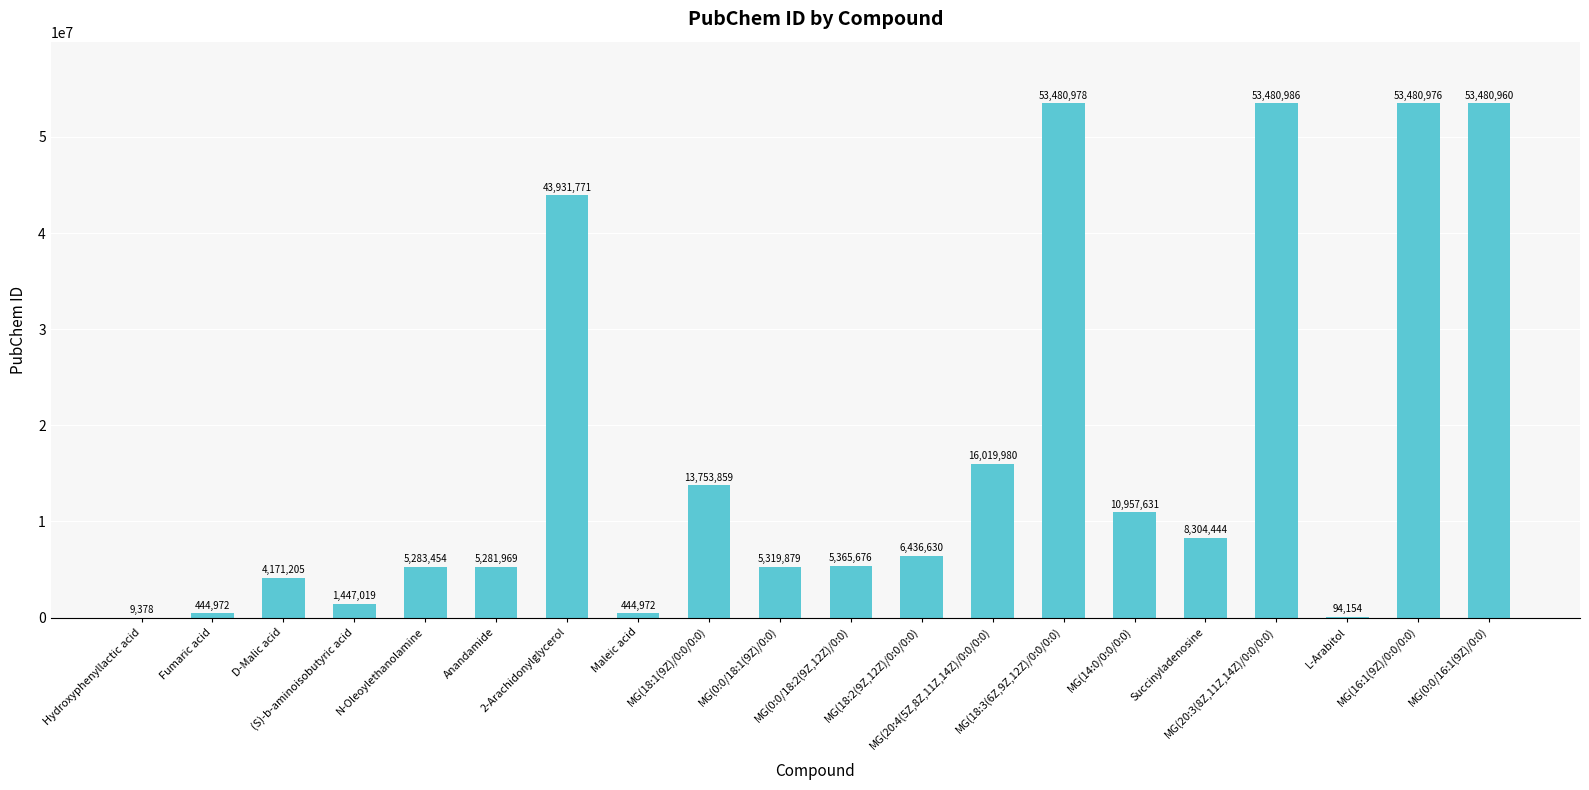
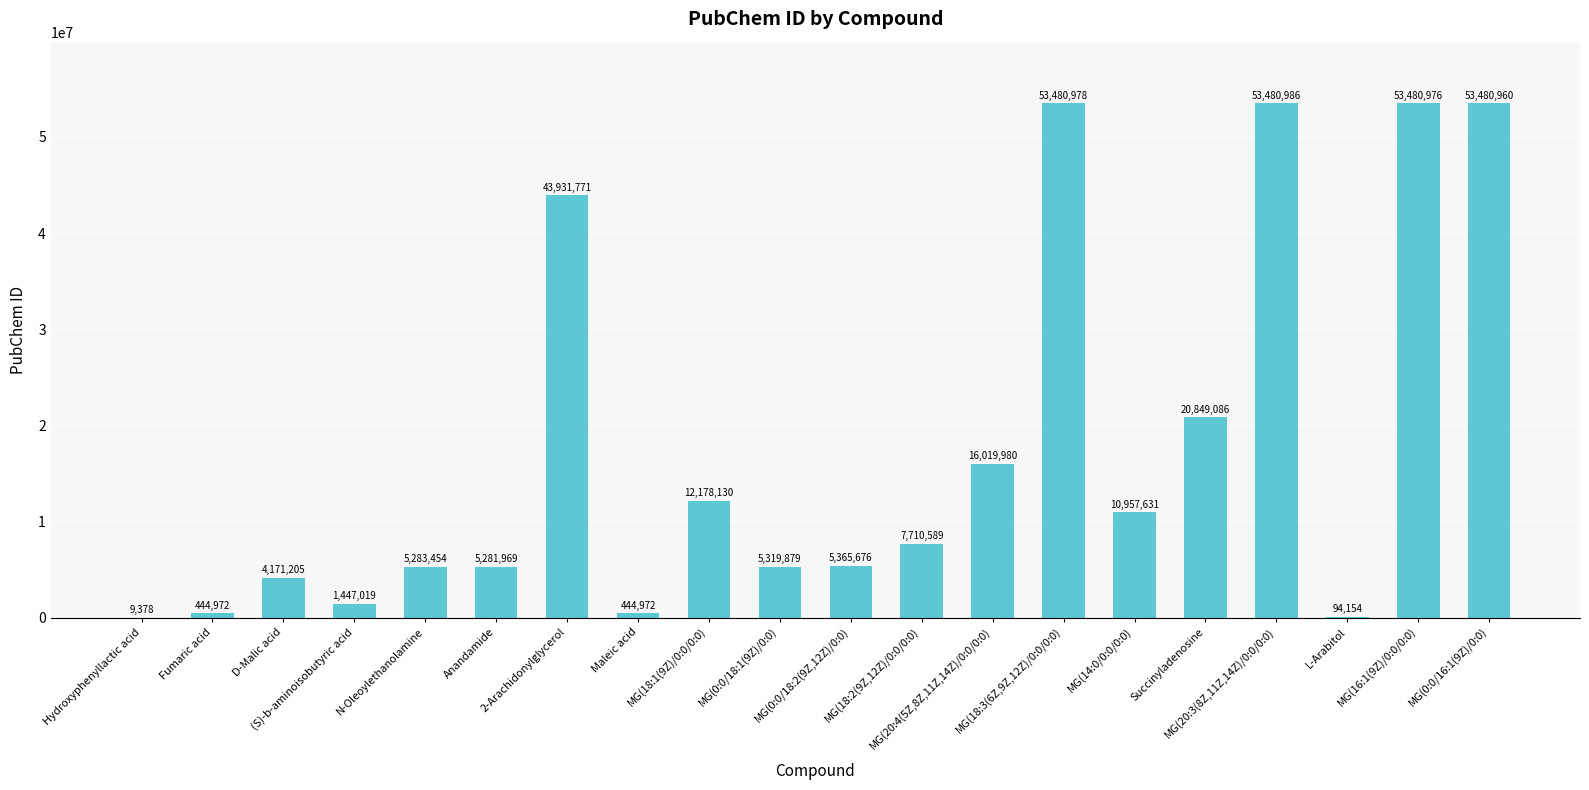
  {
    "Hydroxyphenyllactic acid": "9,378",
    "Fumaric acid": "444,972",
    "D-Malic acid": "4,171,205",
    "(S)-b-aminoisobutyric acid": "1,447,019",
    "N-Oleoylethanolamine": "5,283,454",
    "Anandamide": "5,281,969",
    "2-Arachidonylglycerol": "43,931,771",
    "Maleic acid": "444,972",
-   "MG(18:1(9Z)/0:0/0:0)": "13,753,859",
+   "MG(18:1(9Z)/0:0/0:0)": "12,178,130",
    "MG(0:0/18:1(9Z)/0:0)": "5,319,879",
    "MG(0:0/18:2(9Z,12Z)/0:0)": "5,365,676",
-   "MG(18:2(9Z,12Z)/0:0/0:0)": "6,436,630",
+   "MG(18:2(9Z,12Z)/0:0/0:0)": "7,710,589",
    "MG(20:4(5Z,8Z,11Z,14Z)/0:0/0:0)": "16,019,980",
    "MG(18:3(6Z,9Z,12Z)/0:0/0:0)": "53,480,978",
    "MG(14:0/0:0/0:0)": "10,957,631",
-   "Succinyladenosine": "8,304,444",
+   "Succinyladenosine": "20,849,086",
    "MG(20:3(8Z,11Z,14Z)/0:0/0:0)": "53,480,986",
    "L-Arabitol": "94,154",
    "MG(16:1(9Z)/0:0/0:0)": "53,480,976",
    "MG(0:0/16:1(9Z)/0:0)": "53,480,960"
  }
